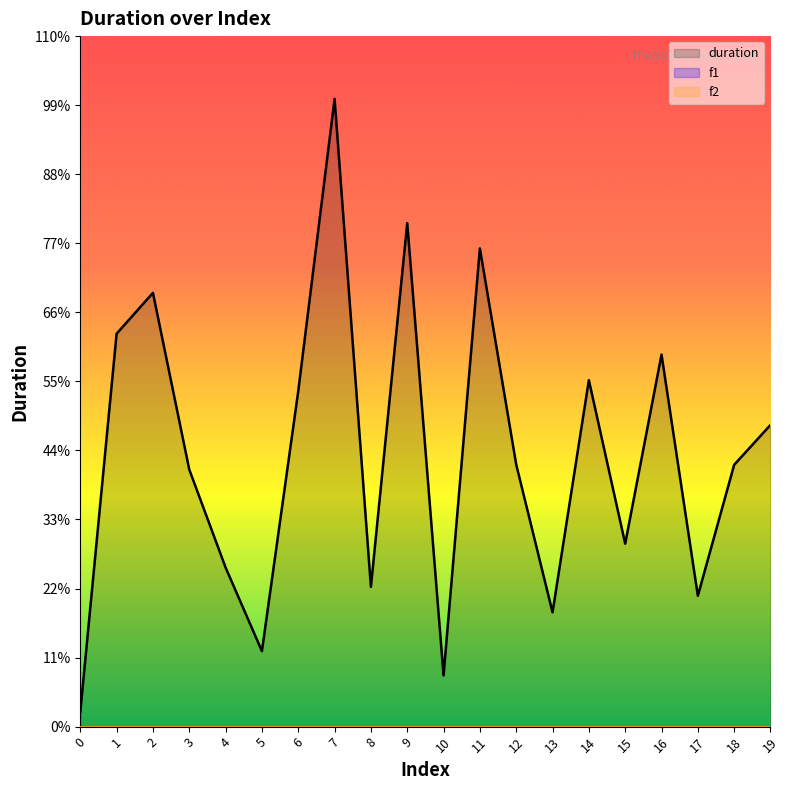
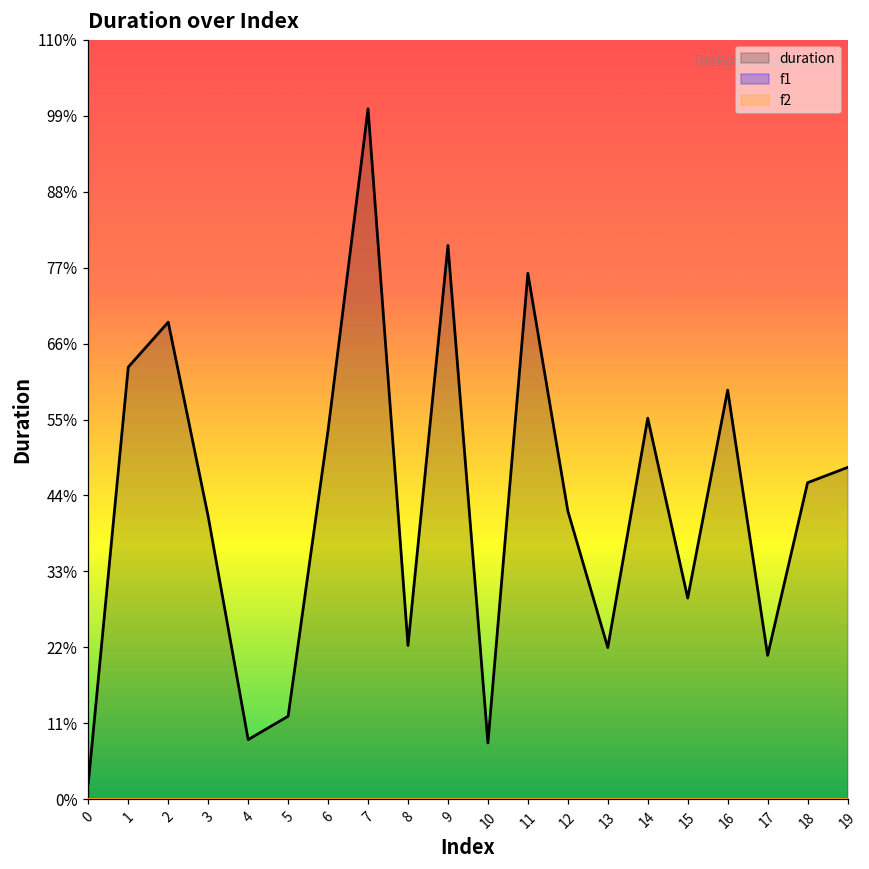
  {
    "duration": {
      "0": "2%",
      "1": "63%",
      "2": "69%",
      "3": "41%",
-     "4": "25%",
+     "4": "9%",
      "5": "12%",
      "6": "53%",
      "7": "100%",
      "8": "22%",
      "9": "80%",
      "10": "8%",
      "11": "76%",
      "12": "42%",
-     "13": "18%",
+     "13": "22%",
      "14": "55%",
      "15": "29%",
      "16": "59%",
      "17": "21%",
-     "18": "42%",
+     "18": "46%",
      "19": "48%"
    },
    "f2": {
      "0": "0%",
      "1": "0%",
      "2": "0%",
      "3": "0%",
      "4": "0%",
      "5": "0%",
      "6": "0%",
      "7": "0%",
      "8": "0%",
      "9": "0%",
      "10": "0%",
      "11": "0%",
      "12": "0%",
      "13": "0%",
      "14": "0%",
      "15": "0%",
      "16": "0%",
      "17": "0%",
      "18": "0%",
      "19": "0%"
    }
  }
